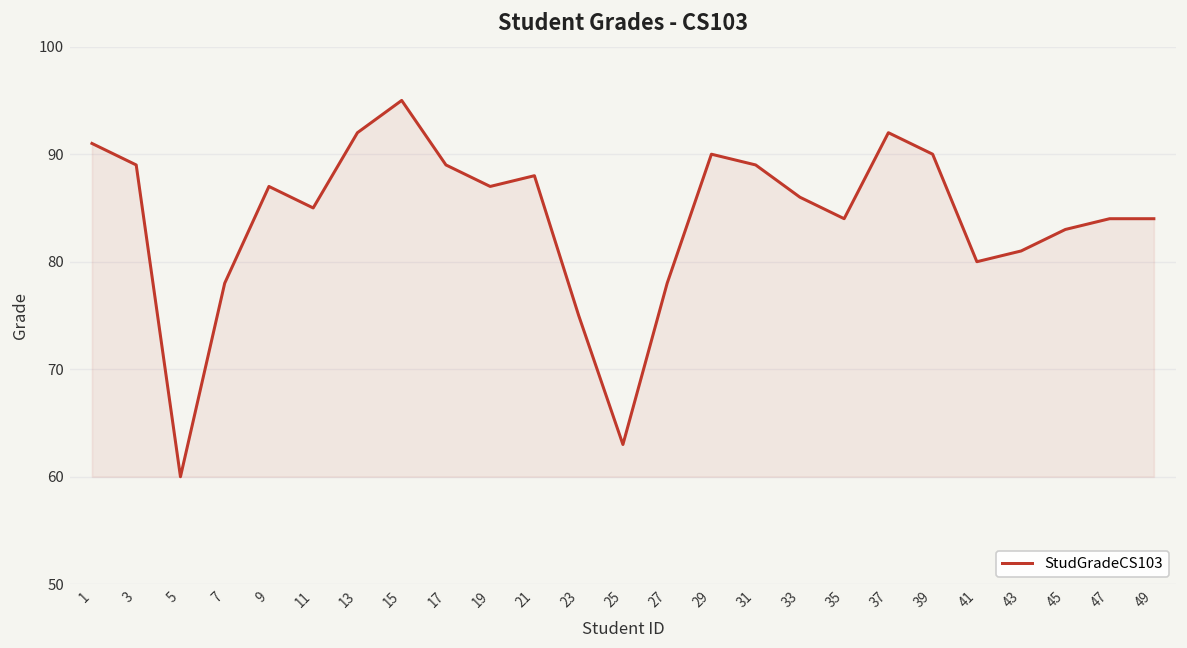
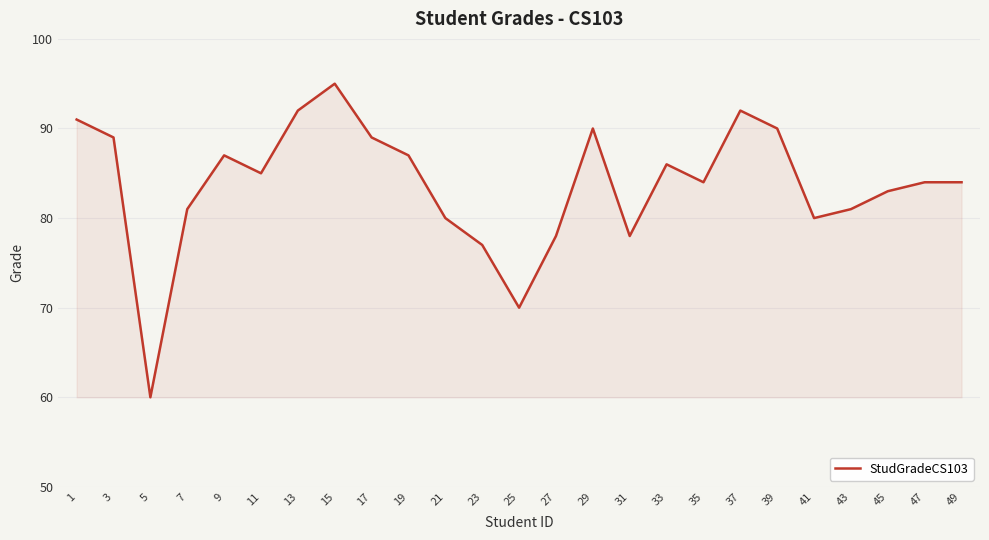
  {
    "1": 91,
    "3": 89,
    "5": 60,
-   "7": 78,
+   "7": 81,
    "9": 87,
    "11": 85,
    "13": 92,
    "15": 95,
    "17": 89,
    "19": 87,
-   "21": 88,
-   "23": 75,
-   "25": 63,
+   "21": 80,
+   "23": 77,
+   "25": 70,
    "27": 78,
    "29": 90,
-   "31": 89,
+   "31": 78,
    "33": 86,
    "35": 84,
    "37": 92,
    "39": 90,
    "41": 80,
    "43": 81,
    "45": 83,
    "47": 84,
    "49": 84
  }
